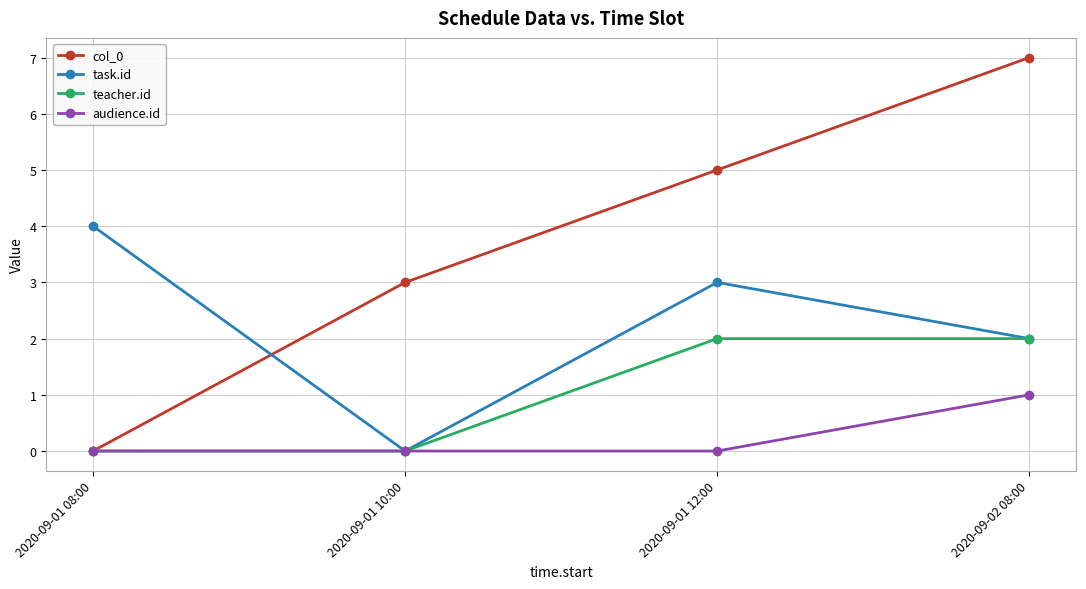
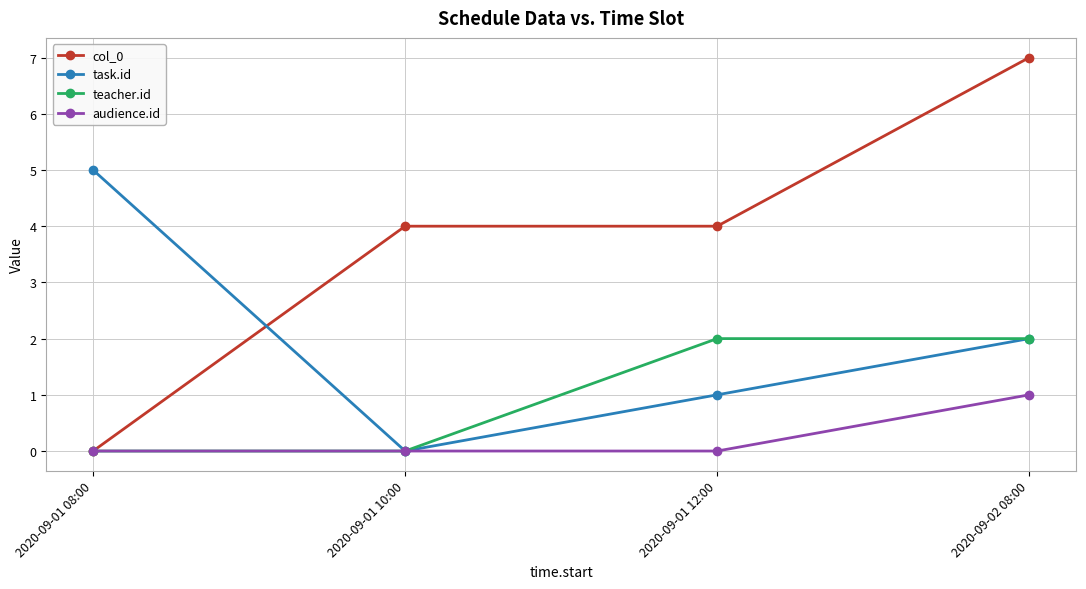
  {
    "col_0": {
-     "2020-09-01 10:00": 3,
-     "2020-09-01 12:00": 5,
+     "2020-09-01 10:00": 4,
+     "2020-09-01 12:00": 4,
      "2020-09-02 08:00": 7
    },
    "task.id": {
-     "2020-09-01 08:00": 4,
-     "2020-09-01 12:00": 3
+     "2020-09-01 08:00": 5,
+     "2020-09-01 12:00": 1
    },
    "teacher.id": {
      "2020-09-01 12:00": 2
    },
    "audience.id": {
      "2020-09-01 12:00": 0,
      "2020-09-02 08:00": 1
    }
  }
